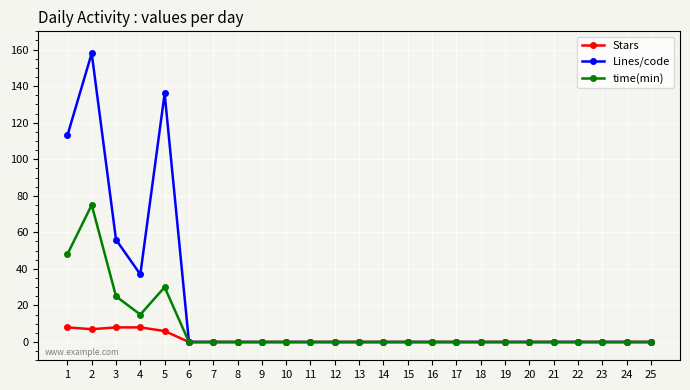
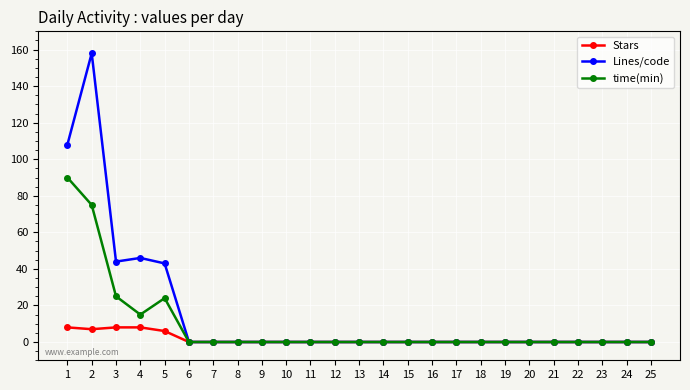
  {
    "Stars": {
      "1": 8,
      "2": 7,
      "3": 8,
      "4": 8,
      "5": 6
    },
    "Lines/code": {
-     "1": 113,
+     "1": 108,
      "2": 158,
-     "3": 56,
-     "4": 37,
-     "5": 136
+     "3": 44,
+     "4": 46,
+     "5": 43
    },
    "time(min)": {
-     "1": 48,
+     "1": 90,
      "2": 75,
      "3": 25,
      "4": 15,
-     "5": 30
+     "5": 24
    }
  }
